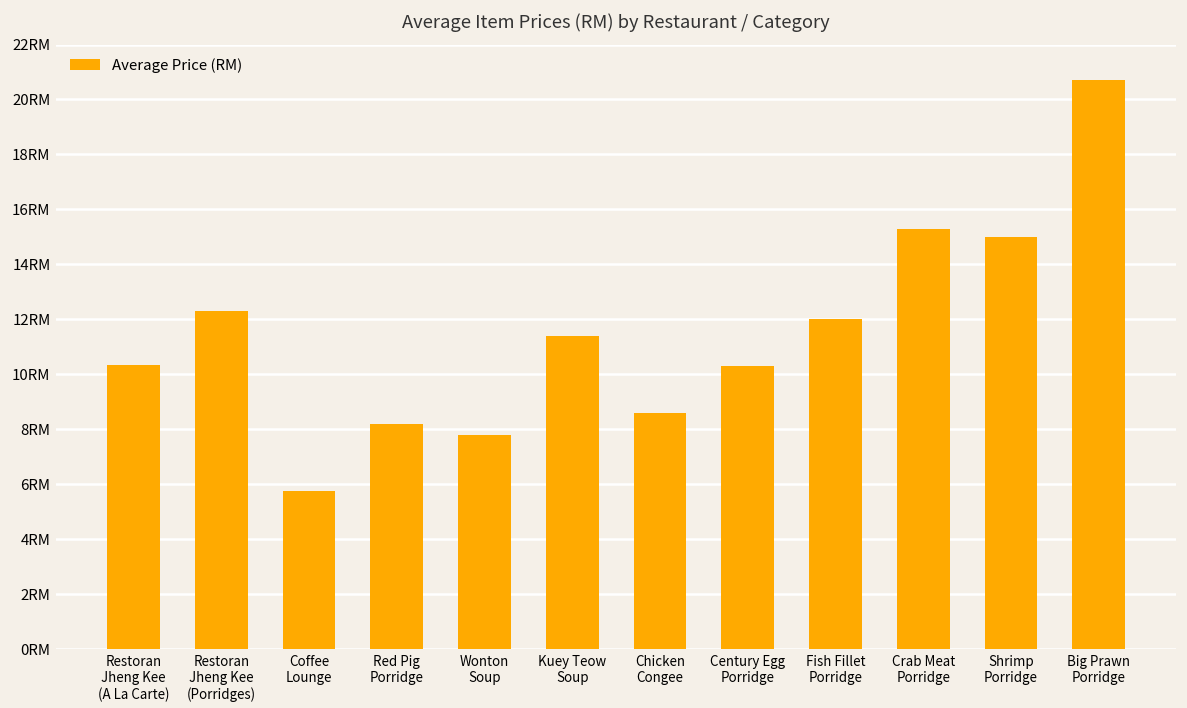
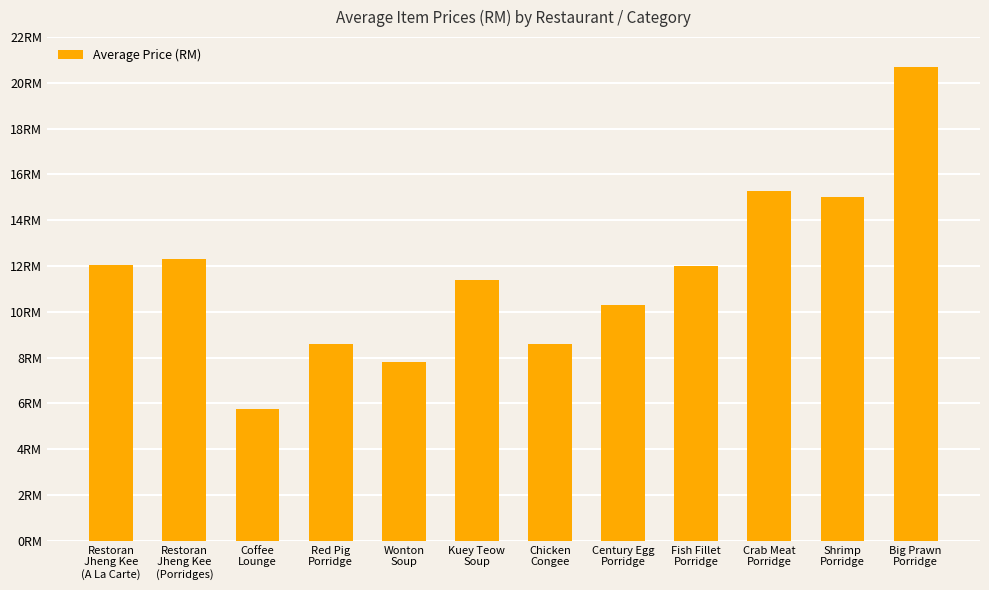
  {
-   "Restoran Jheng Kee (A La Carte)": "10.4RM",
+   "Restoran Jheng Kee (A La Carte)": "12.1RM",
    "Restoran Jheng Kee (Porridges)": "12.3RM",
    "Coffee Lounge": "5.8RM",
-   "Red Pig Porridge": "8.2RM",
+   "Red Pig Porridge": "8.6RM",
    "Wonton Soup": "7.8RM",
    "Kuey Teow Soup": "11.4RM",
    "Chicken Congee": "8.6RM",
    "Century Egg Porridge": "10.3RM",
    "Fish Fillet Porridge": "12.0RM",
    "Crab Meat Porridge": "15.3RM",
    "Shrimp Porridge": "15.0RM",
    "Big Prawn Porridge": "20.7RM"
  }
